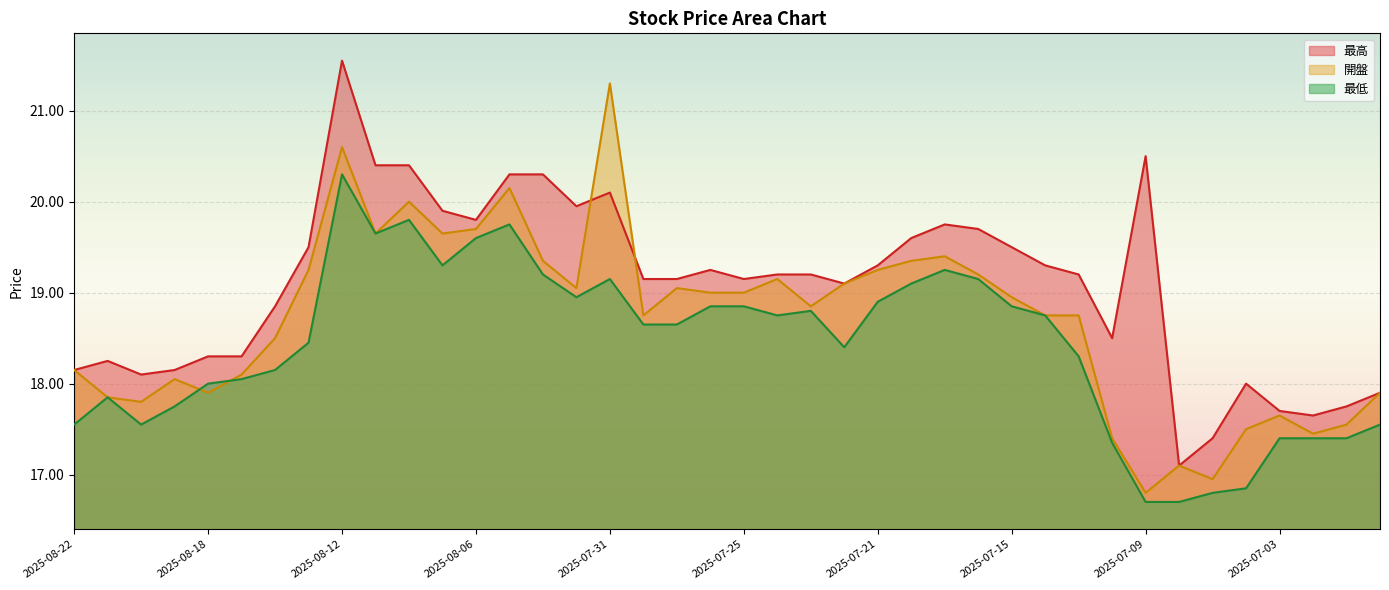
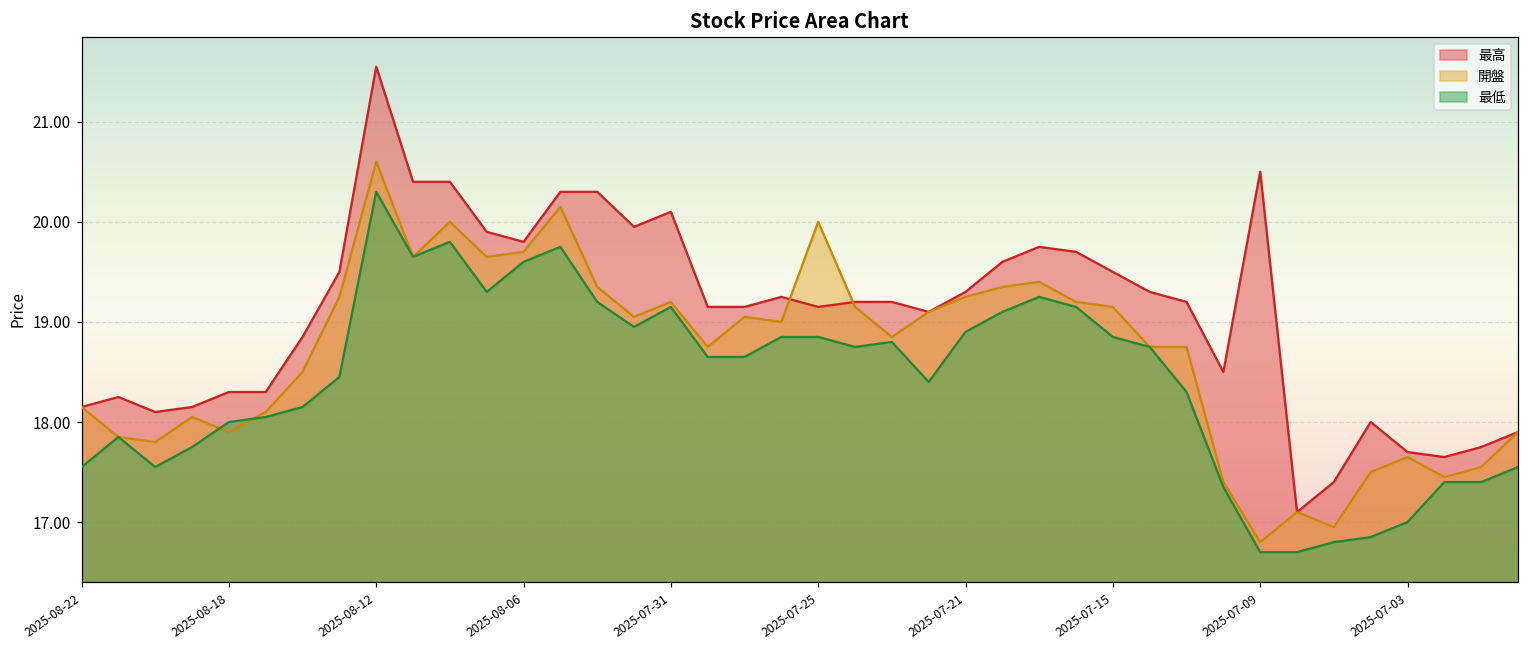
  {
    "最高": {
      "2025-08-18": 18.3,
      "2025-08-12": 21.6,
      "2025-08-06": 19.8,
      "2025-07-31": 20.1,
      "2025-07-25": 19.2,
      "2025-07-21": 19.3,
      "2025-07-15": 19.5,
      "2025-07-09": 20.5,
      "2025-07-03": 17.7
    },
    "開盤": {
      "2025-08-18": 17.9,
      "2025-08-12": 20.6,
      "2025-08-06": 19.7,
-     "2025-07-31": 21.3,
-     "2025-07-25": 19,
+     "2025-07-31": 19.2,
+     "2025-07-25": 20,
      "2025-07-21": 19.3,
-     "2025-07-15": 19.0,
+     "2025-07-15": 19.2,
      "2025-07-09": 16.8,
      "2025-07-03": 17.7
    },
    "最低": {
      "2025-08-22": 17.6,
      "2025-08-18": 18.0,
      "2025-08-12": 20.3,
      "2025-08-06": 19.6,
      "2025-07-31": 19.2,
      "2025-07-25": 18.9,
      "2025-07-21": 18.9,
      "2025-07-15": 18.9,
      "2025-07-09": 16.7,
-     "2025-07-03": 17.4
+     "2025-07-03": 17.0
    }
  }
